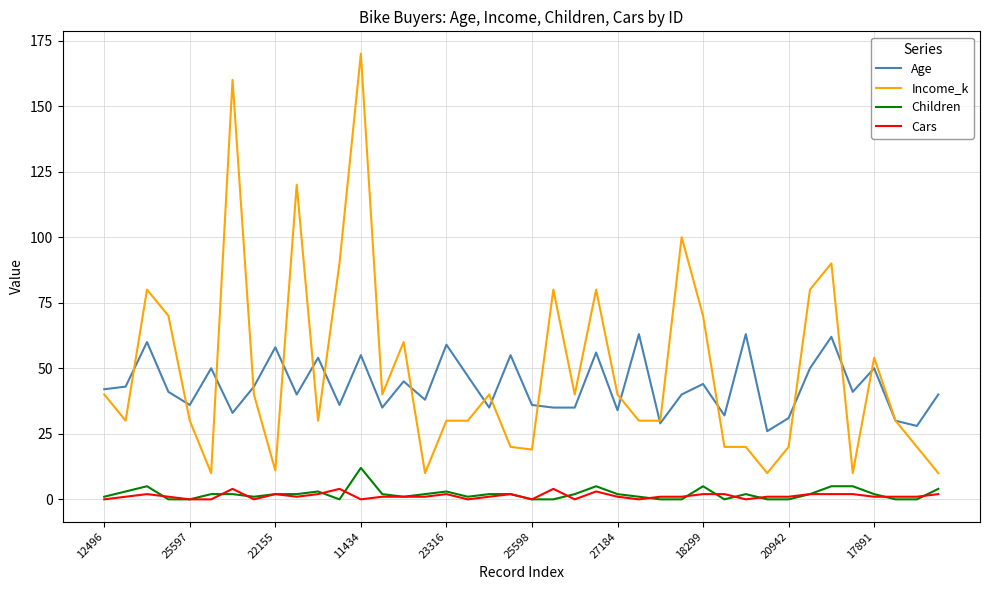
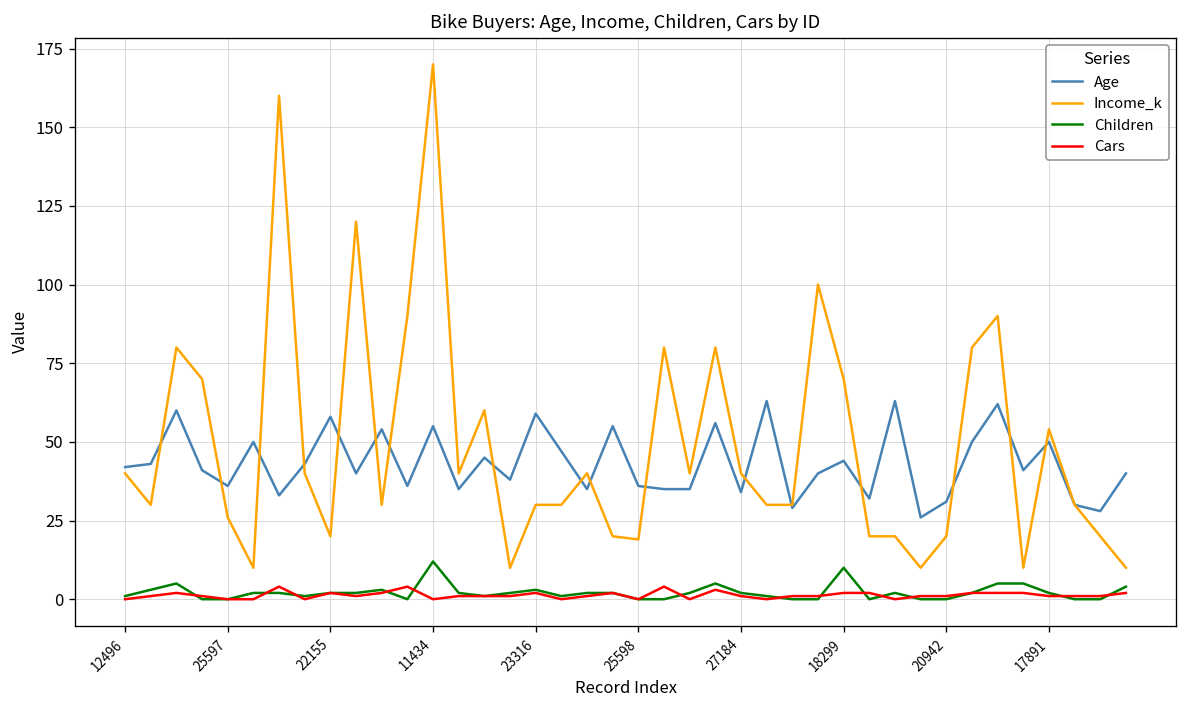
  {
    "Age": {
      "12496": 42,
      "25597": 36,
      "22155": 58,
      "11434": 55,
      "23316": 59,
      "25598": 36,
      "27184": 34,
      "18299": 44,
      "20942": 31,
      "17891": 50
    },
    "Income_k": {
      "12496": 40,
-     "25597": 30,
-     "22155": 11,
+     "25597": 26,
+     "22155": 20,
      "11434": 170,
      "23316": 30,
      "25598": 19,
      "27184": 40,
      "18299": 70,
      "20942": 20,
      "17891": 54
    },
    "Children": {
      "12496": 1,
      "11434": 12,
      "23316": 3,
      "27184": 2,
-     "18299": 5,
+     "18299": 10,
      "20942": 0,
      "17891": 2
    },
    "Cars": {
      "12496": 0,
      "11434": 0,
      "23316": 2,
      "27184": 1,
      "18299": 2,
      "20942": 1,
      "17891": 1
    }
  }
